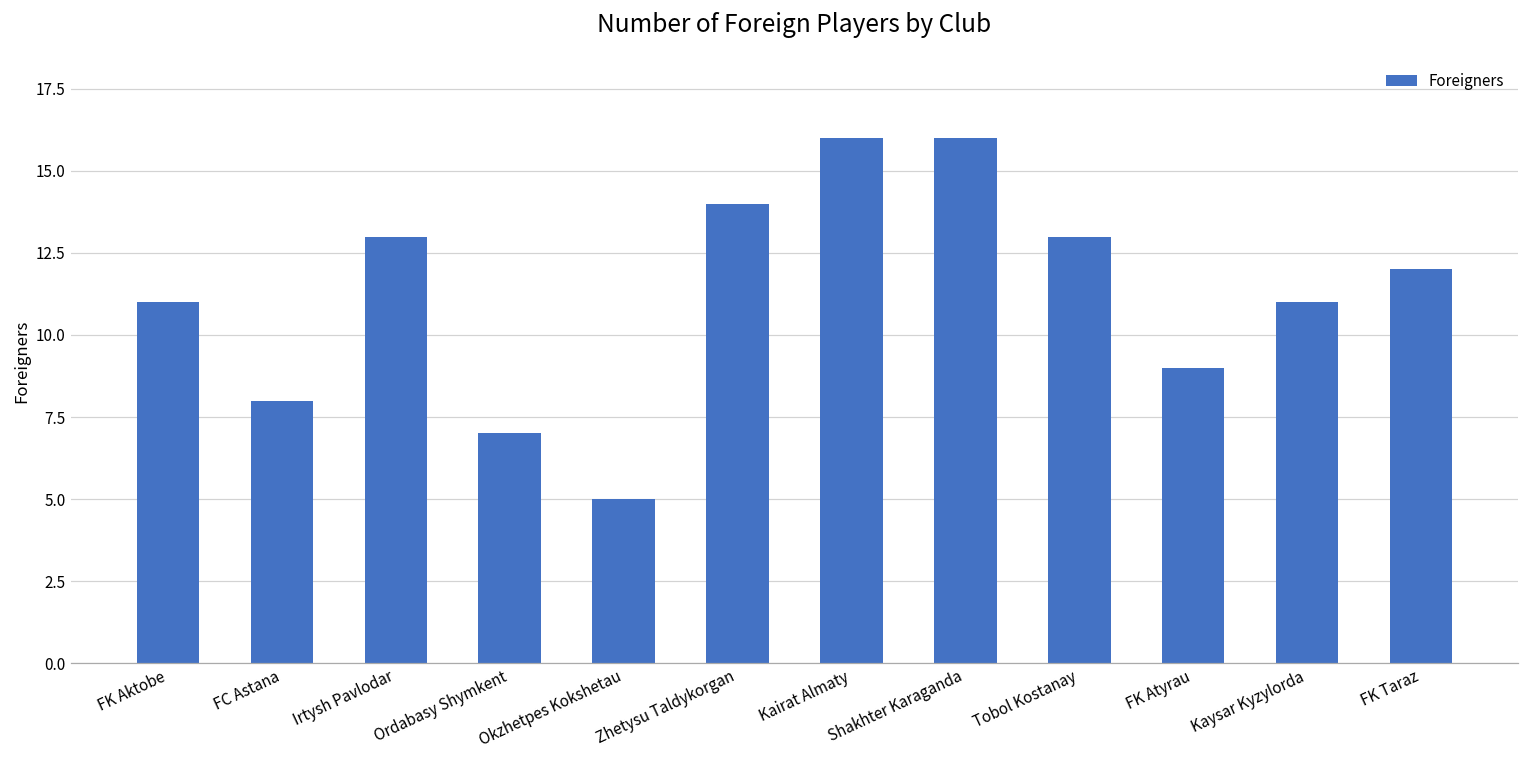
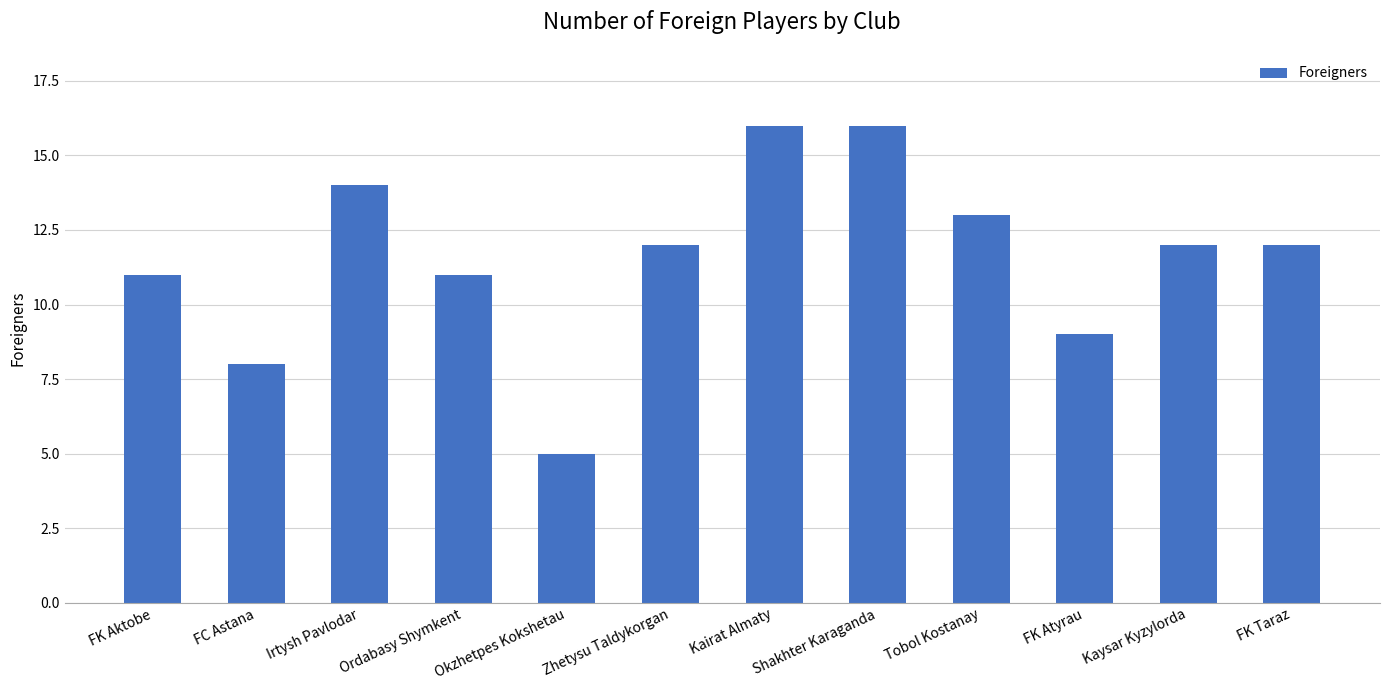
  {
    "FK Aktobe": 11,
    "FC Astana": 8,
-   "Irtysh Pavlodar": 13,
-   "Ordabasy Shymkent": 7,
+   "Irtysh Pavlodar": 14,
+   "Ordabasy Shymkent": 11,
    "Okzhetpes Kokshetau": 5,
-   "Zhetysu Taldykorgan": 14,
+   "Zhetysu Taldykorgan": 12,
    "Kairat Almaty": 16,
    "Shakhter Karaganda": 16,
    "Tobol Kostanay": 13,
    "FK Atyrau": 9,
-   "Kaysar Kyzylorda": 11,
+   "Kaysar Kyzylorda": 12,
    "FK Taraz": 12
  }
